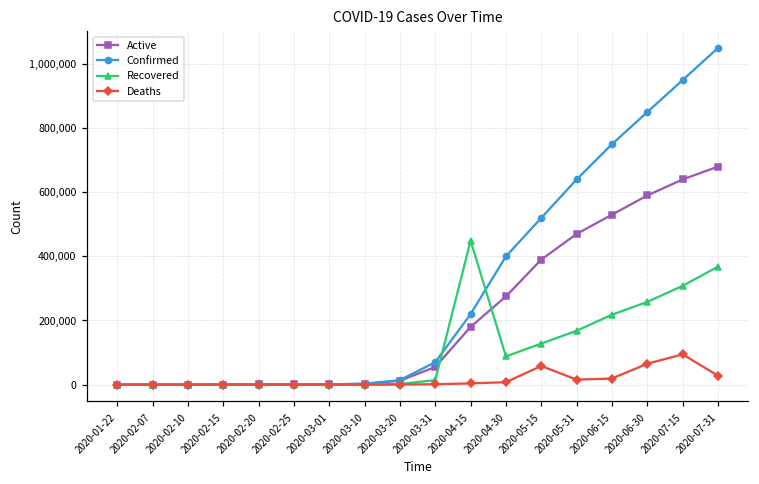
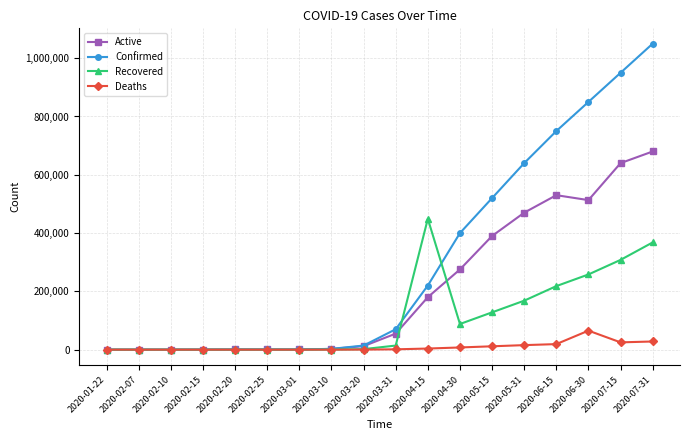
  {
    "Active": {
      "2020-03-31": "60,000",
      "2020-04-15": "180,000",
      "2020-04-30": "280,000",
      "2020-05-15": "390,000",
      "2020-05-31": "470,000",
      "2020-06-15": "530,000",
-     "2020-06-30": "590,000",
+     "2020-06-30": "510,000",
      "2020-07-15": "640,000",
      "2020-07-31": "680,000"
    },
    "Confirmed": {
      "2020-03-31": "70,000",
      "2020-04-15": "220,000",
      "2020-04-30": "400,000",
      "2020-05-15": "520,000",
      "2020-05-31": "640,000",
      "2020-06-15": "750,000",
      "2020-06-30": "850,000",
      "2020-07-15": "950,000",
      "2020-07-31": "1,050,000"
    },
    "Recovered": {
      "2020-03-31": "10,000",
      "2020-04-15": "450,000",
      "2020-04-30": "90,000",
      "2020-05-15": "130,000",
      "2020-05-31": "170,000",
      "2020-06-15": "220,000",
      "2020-06-30": "260,000",
      "2020-07-15": "310,000",
      "2020-07-31": "370,000"
    },
    "Deaths": {
      "2020-03-31": "0",
      "2020-04-15": "0",
      "2020-04-30": "10,000",
-     "2020-05-15": "60,000",
+     "2020-05-15": "10,000",
      "2020-05-31": "20,000",
      "2020-06-15": "20,000",
      "2020-06-30": "70,000",
-     "2020-07-15": "90,000",
+     "2020-07-15": "30,000",
      "2020-07-31": "30,000"
    }
  }
